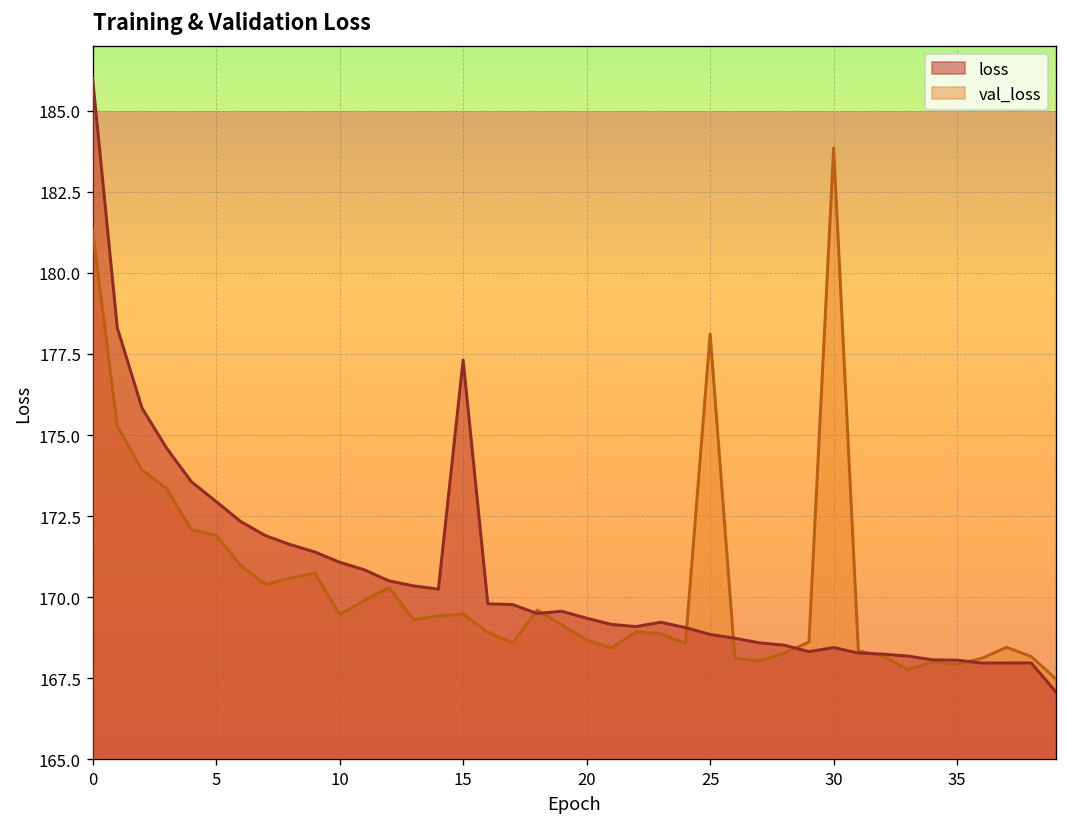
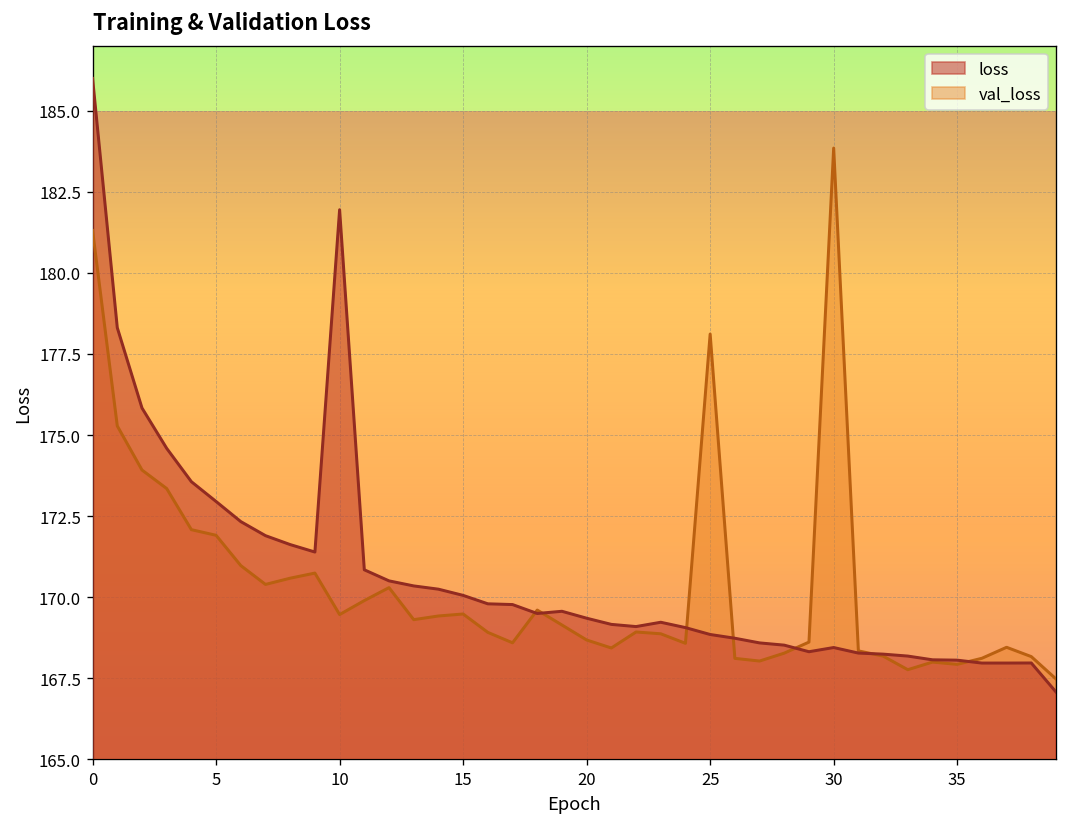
  {
    "loss": {
      "0": 186.0,
      "5": 173.0,
-     "10": 171.1,
-     "15": 177.3,
+     "10": 181.9,
+     "15": 170.1,
      "20": 169.4,
      "25": 168.9,
      "30": 168.4,
      "35": 168.1
    },
    "val_loss": {
      "0": 181.3,
      "5": 171.9,
      "10": 169.5,
      "15": 169.5,
      "20": 168.7,
      "25": 178.1,
      "30": 183.8,
      "35": 167.9
    }
  }
